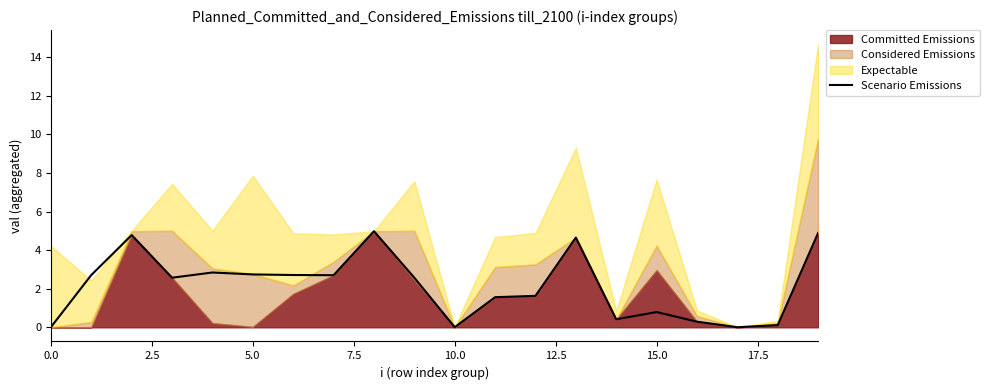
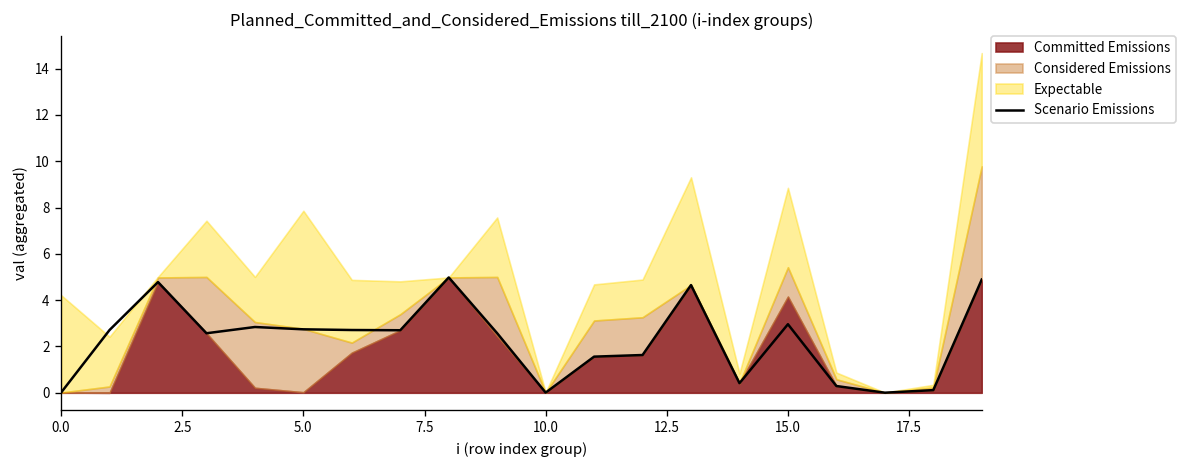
  {
    "Scenario Emissions": {
-     "15.0": 0.8
+     "15.0": 3.0
    },
    "Committed Emissions": {
-     "15.0": 3.0
+     "15.0": 4.2
    },
    "Considered Emissions": {
      "15.0": 1.3
    },
    "Expectable": {
      "0.0": 4.2,
      "5.0": 5.1,
      "15.0": 3.4
    }
  }
